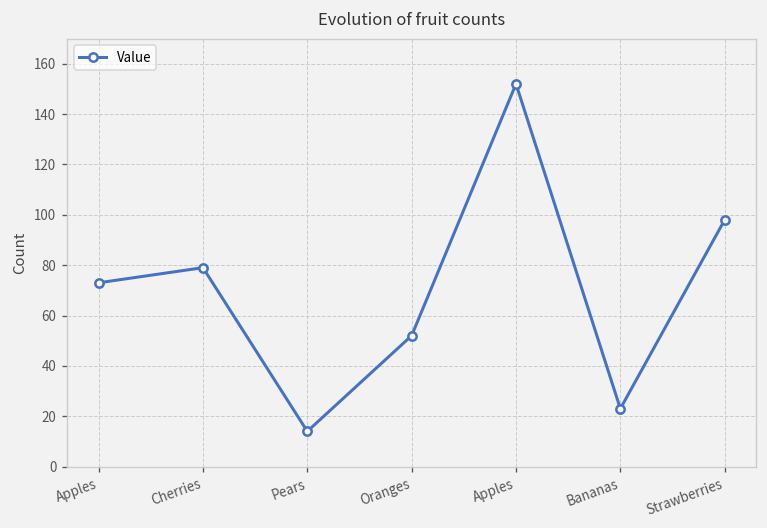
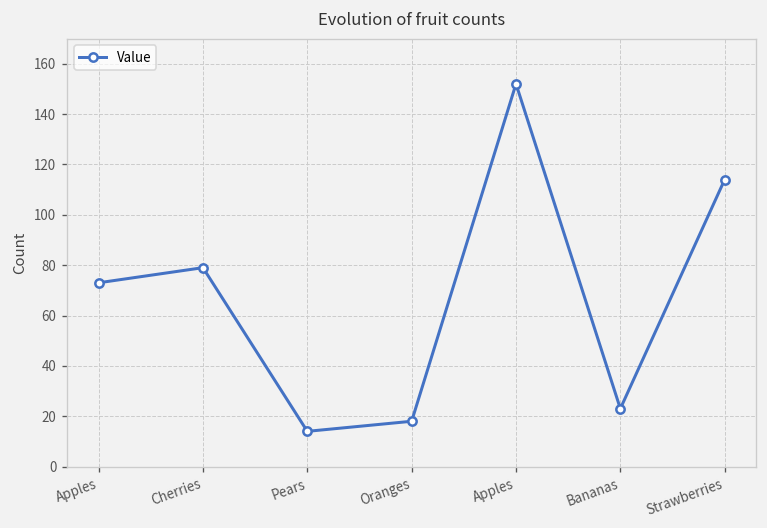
  {
    "Cherries": 79,
    "Pears": 14,
-   "Oranges": 52,
+   "Oranges": 18,
    "Bananas": 23,
-   "Strawberries": 98
+   "Strawberries": 114
  }
